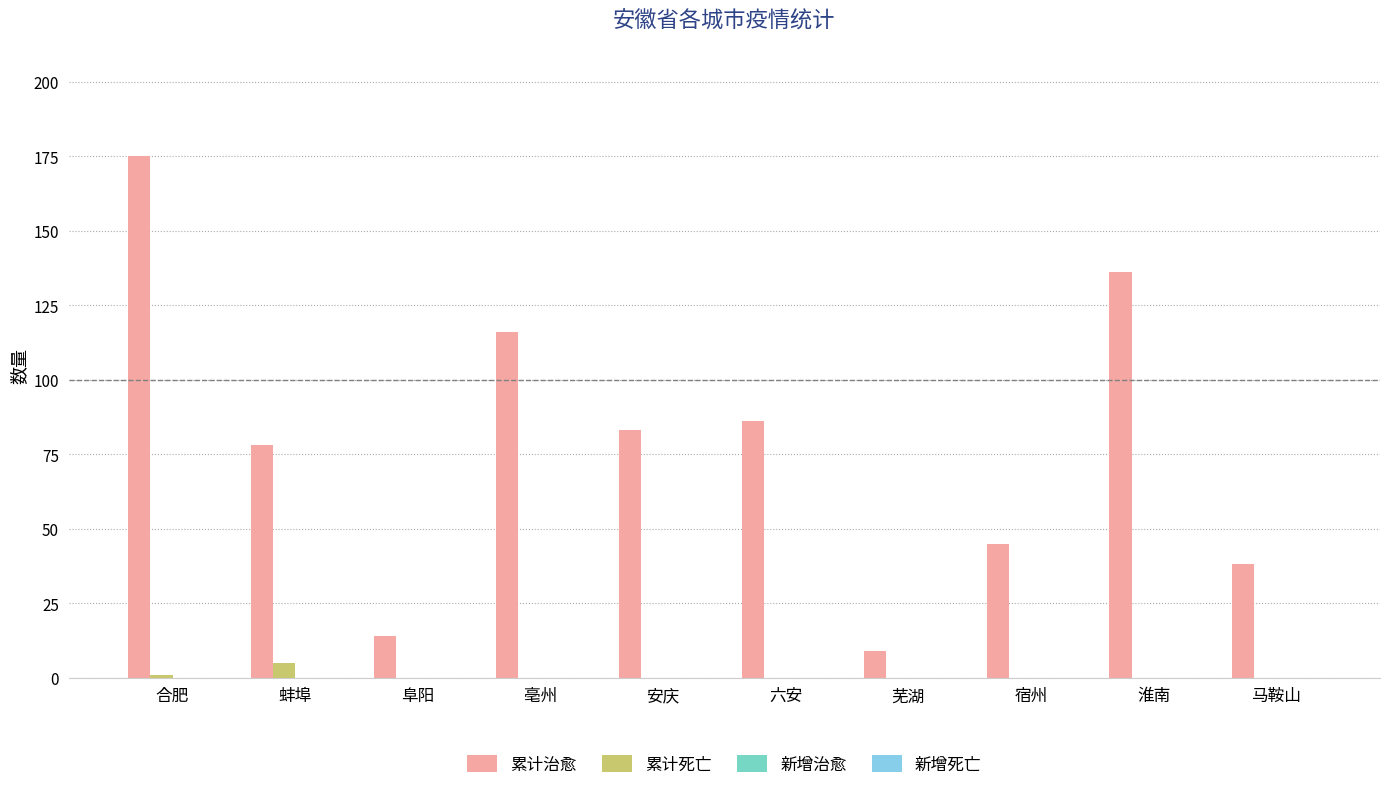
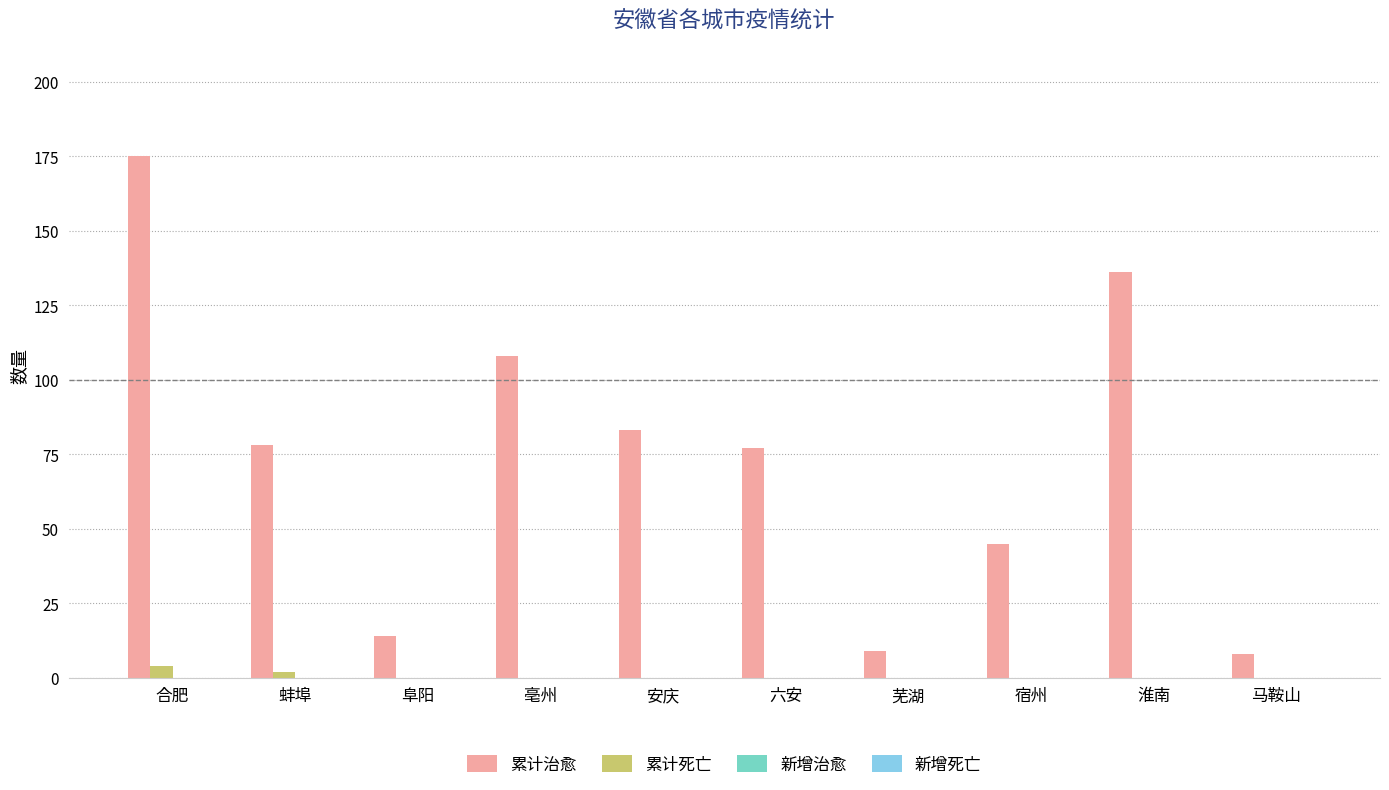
  {
    "累计治愈": {
      "合肥": 175,
      "蚌埠": 78,
      "阜阳": 14,
-     "亳州": 116,
+     "亳州": 108,
      "安庆": 83,
-     "六安": 86,
+     "六安": 77,
      "芜湖": 9,
      "宿州": 45,
      "淮南": 136,
-     "马鞍山": 38
+     "马鞍山": 8
    },
    "累计死亡": {
-     "合肥": 1,
-     "蚌埠": 5,
+     "合肥": 4,
+     "蚌埠": 2,
      "阜阳": 0,
      "亳州": 0,
      "安庆": 0,
      "六安": 0,
      "芜湖": 0,
      "宿州": 0,
      "淮南": 0,
      "马鞍山": 0
    }
  }
